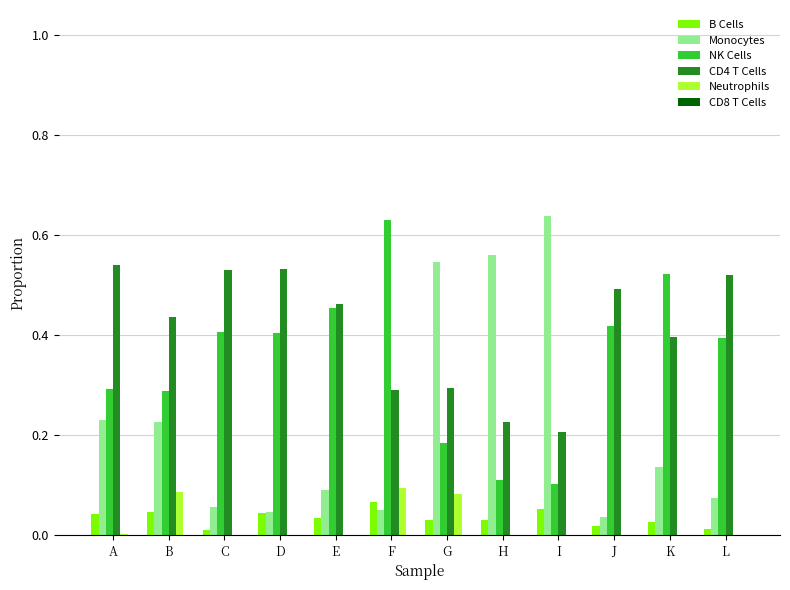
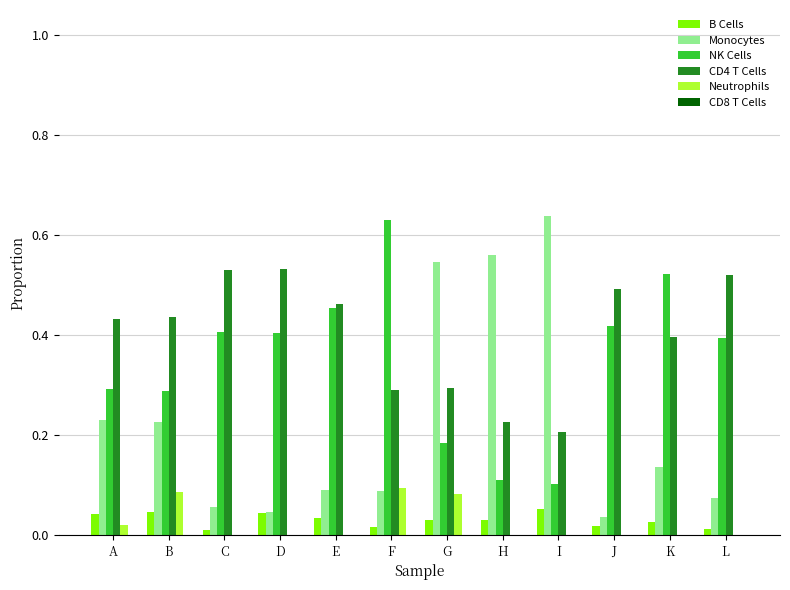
  {
    "B Cells": {
      "A": 0.04,
      "B": 0.05,
      "C": 0.01,
      "D": 0.04,
      "E": 0.03,
-     "F": 0.07,
+     "F": 0.02,
      "G": 0.03,
      "H": 0.03,
      "I": 0.05,
      "J": 0.02,
      "K": 0.03,
      "L": 0.01
    },
    "Monocytes": {
      "A": 0.23,
      "B": 0.23,
      "C": 0.06,
      "D": 0.05,
      "E": 0.09,
-     "F": 0.05,
+     "F": 0.09,
      "G": 0.55,
      "H": 0.56,
      "I": 0.64,
      "J": 0.04,
      "K": 0.14,
      "L": 0.07
    },
    "NK Cells": {
      "A": 0.29,
      "B": 0.29,
      "C": 0.41,
      "D": 0.40,
      "E": 0.45,
      "F": 0.63,
      "G": 0.18,
      "H": 0.11,
      "I": 0.10,
      "J": 0.42,
      "K": 0.52,
      "L": 0.39
    },
    "CD4 T Cells": {
-     "A": 0.54,
+     "A": 0.43,
      "B": 0.44,
      "C": 0.53,
      "D": 0.53,
      "E": 0.46,
      "F": 0.29,
      "G": 0.30,
      "H": 0.23,
      "I": 0.21,
      "J": 0.49,
      "K": 0.40,
      "L": 0.52
    },
    "Neutrophils": {
-     "A": 0.00,
+     "A": 0.02,
      "B": 0.09,
      "C": 0.00,
      "D": 0.00,
      "E": 0.00,
      "F": 0.09,
      "G": 0.08,
      "H": 0.00,
      "I": 0.00,
      "J": 0.00,
      "K": 0.00,
      "L": 0.00
    },
    "CD8 T Cells": {
      "A": 0.00,
      "B": 0.00,
      "C": 0.00,
      "D": 0.00,
      "E": 0.00,
      "F": 0.00,
      "G": 0.00,
      "H": 0.00,
      "I": 0.00,
      "J": 0.00,
      "K": 0.00,
      "L": 0.00
    }
  }
